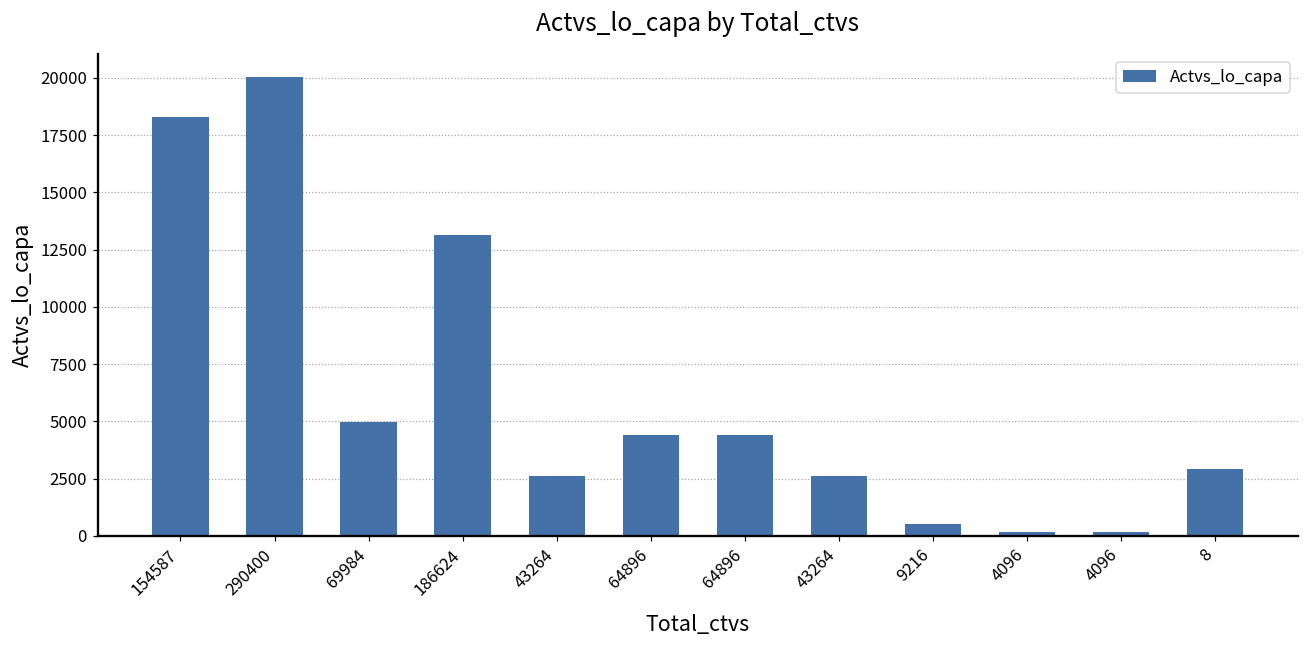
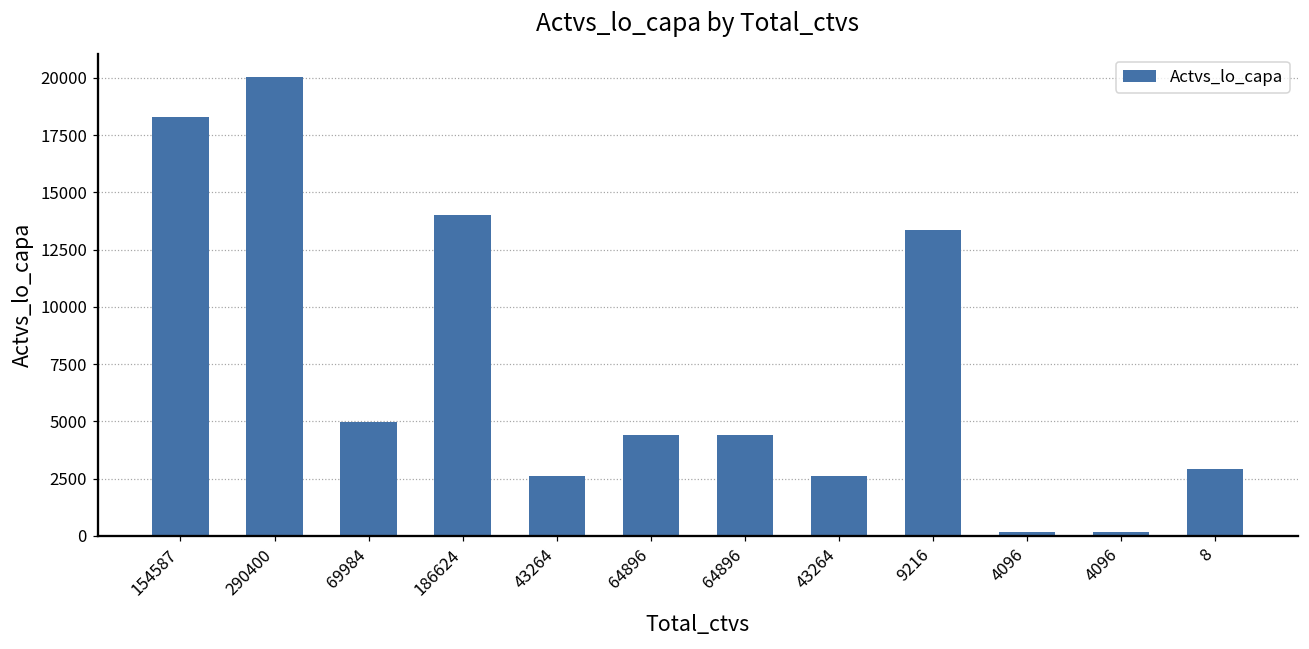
  {
    "154587": 18300,
    "290400": 20100,
    "69984": 5000,
-   "186624": 13100,
-   "9216": 500,
+   "186624": 14000,
+   "9216": 13400,
    "8": 2900
  }
